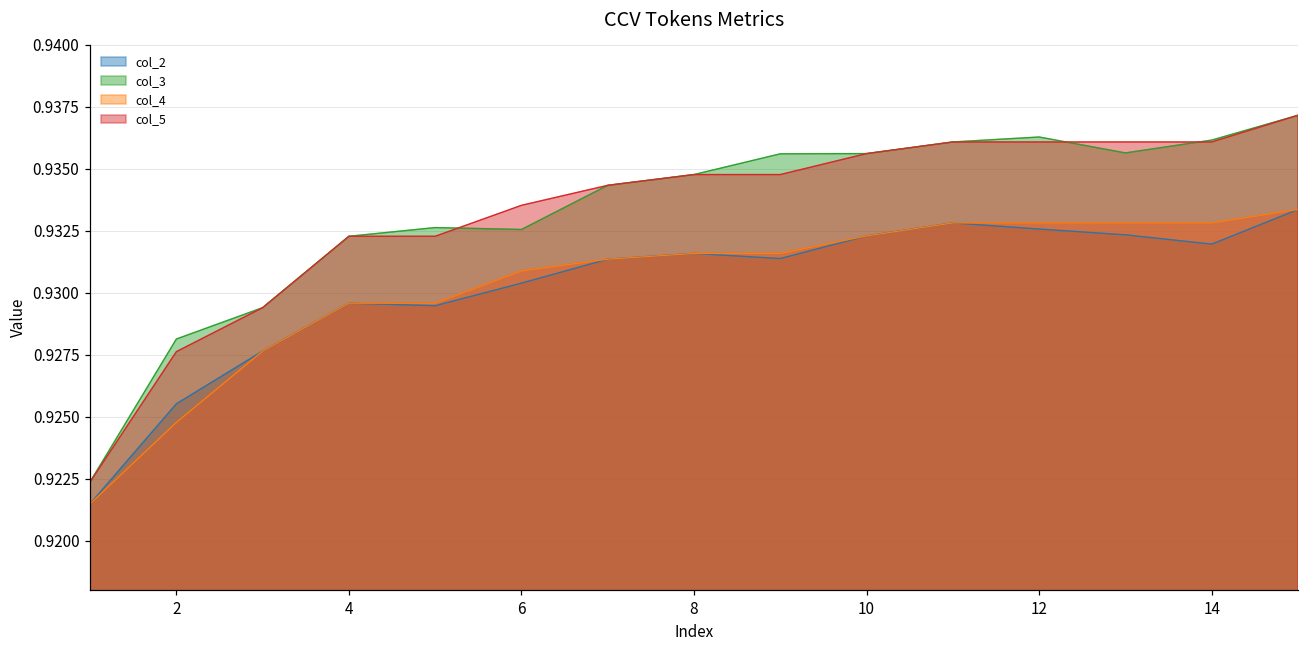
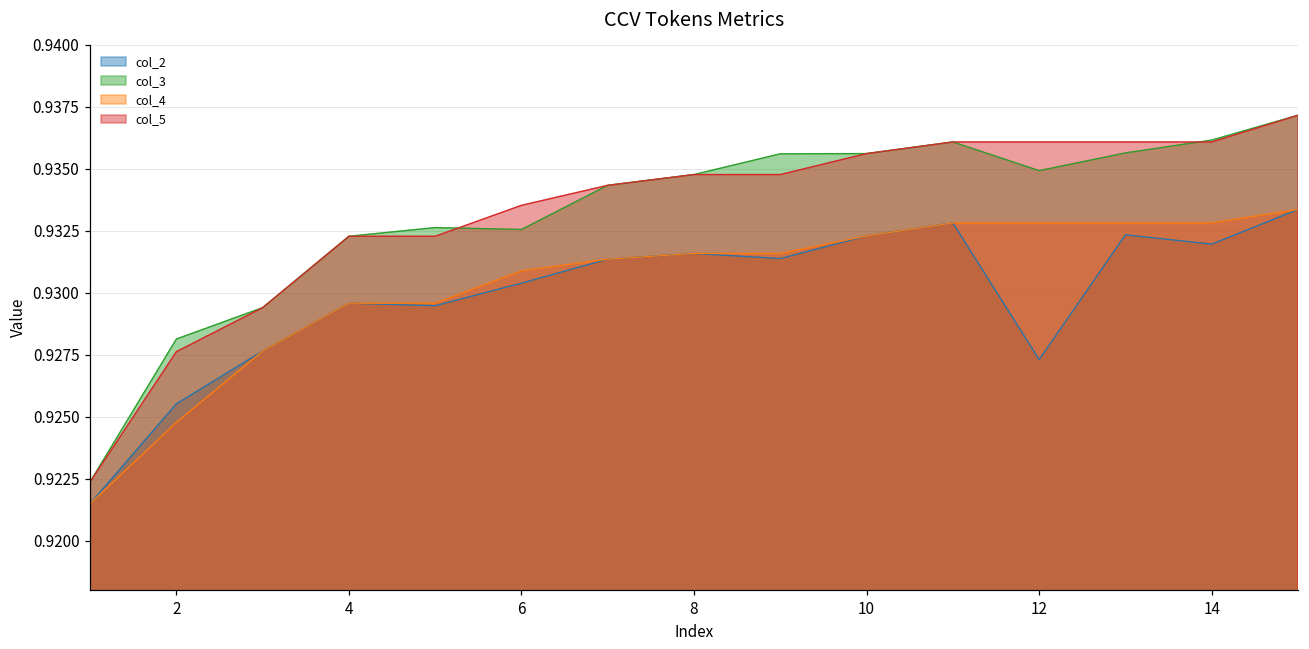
  {
    "col_2": {
      "2": 0.9255,
      "6": 0.9304,
-     "12": 0.9326,
+     "12": 0.9273,
      "14": 0.9320
    },
    "col_3": {
      "2": 0.9281,
      "6": 0.9326,
-     "12": 0.9363
+     "12": 0.9349
    },
    "col_4": {
      "2": 0.9248,
      "6": 0.9309,
      "12": 0.9328,
      "14": 0.9328
    },
    "col_5": {
      "2": 0.9276,
      "6": 0.9335,
      "12": 0.9361
    }
  }
